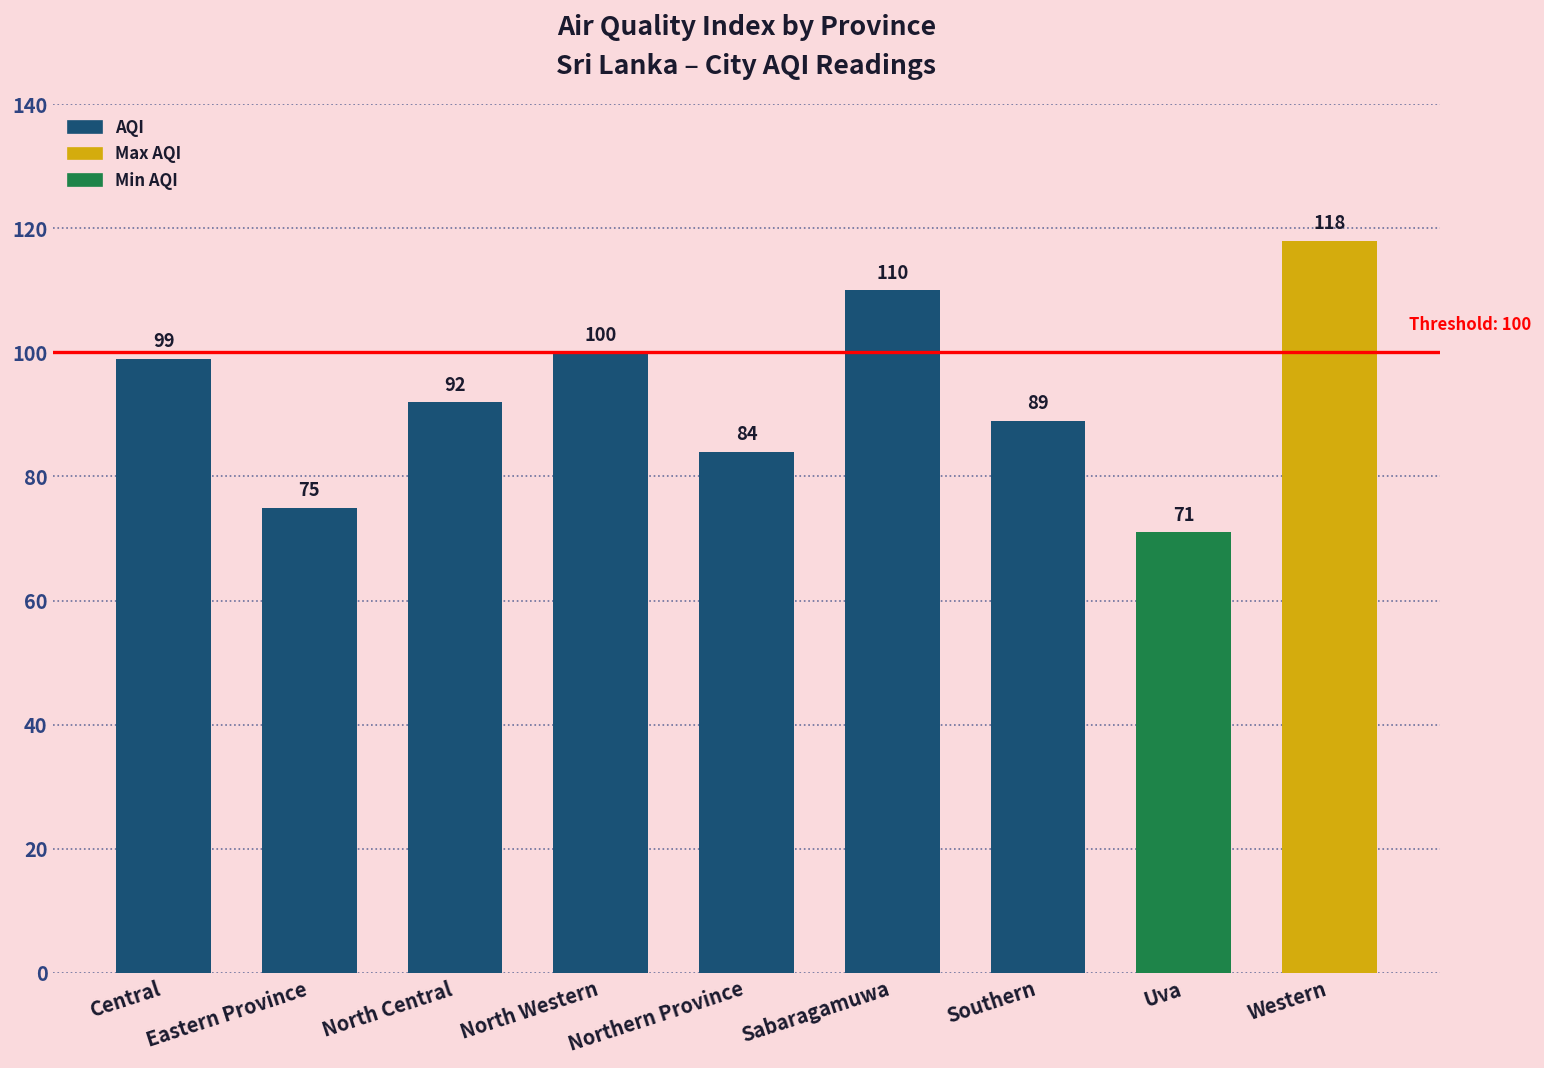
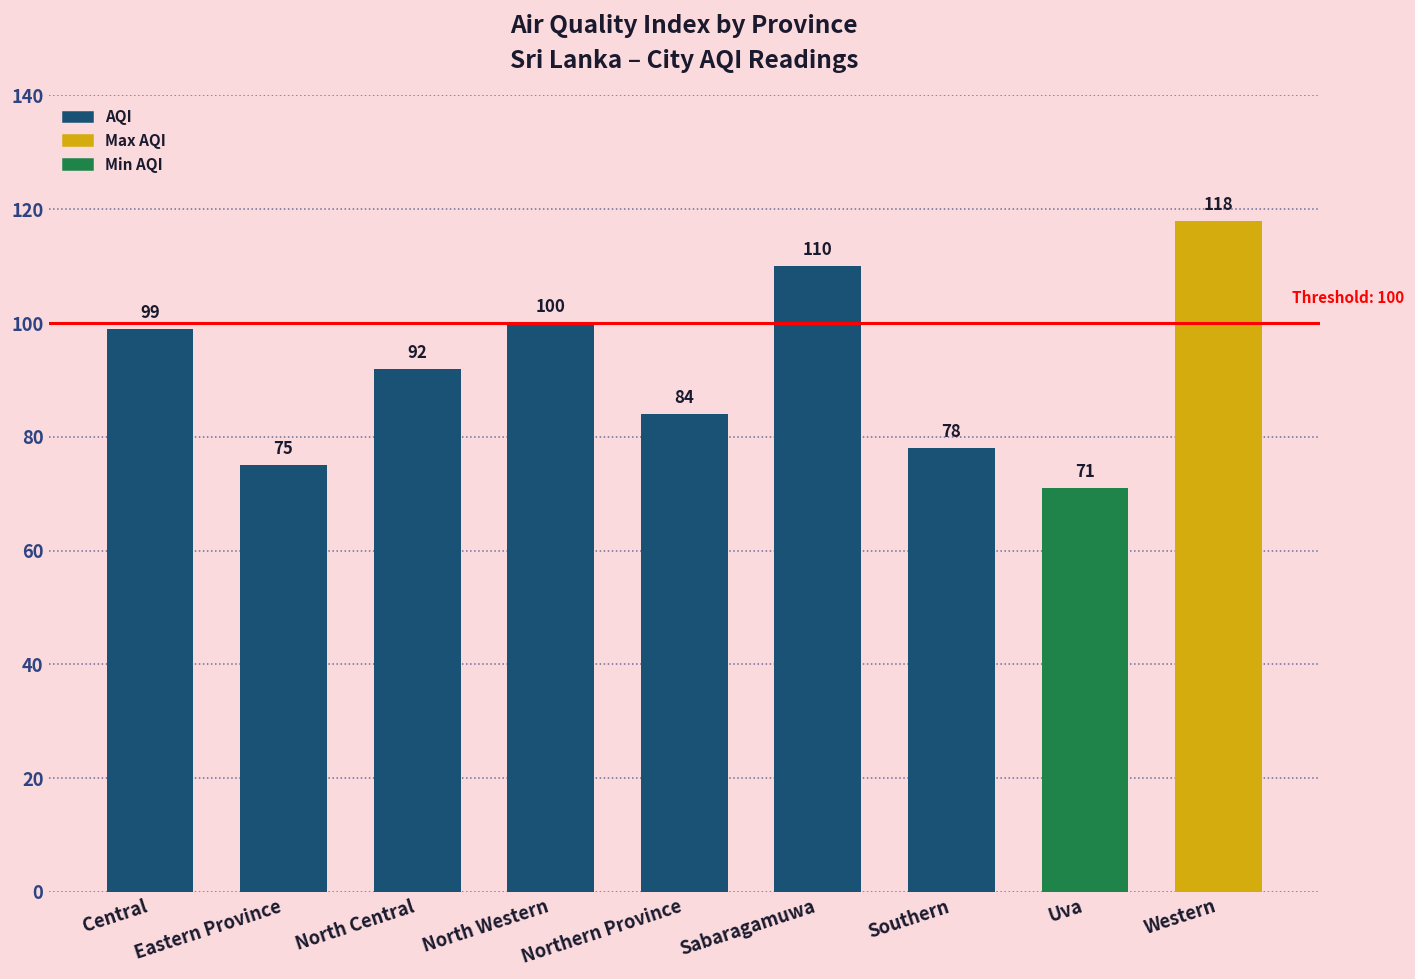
  {
    "Central": 99,
    "Eastern Province": 75,
    "North Central": 92,
    "North Western": 100,
    "Northern Province": 84,
    "Sabaragamuwa": 110,
-   "Southern": 89,
+   "Southern": 78,
    "Uva": 71,
    "Western": 118
  }
